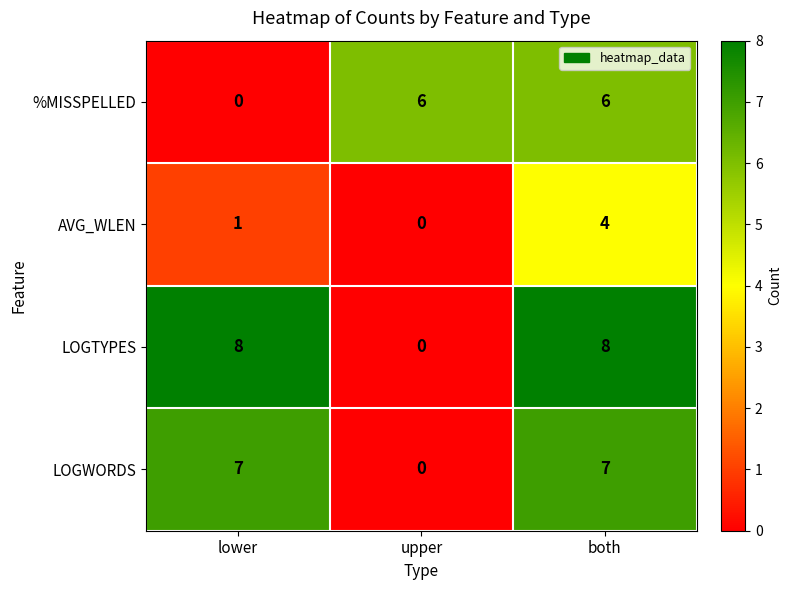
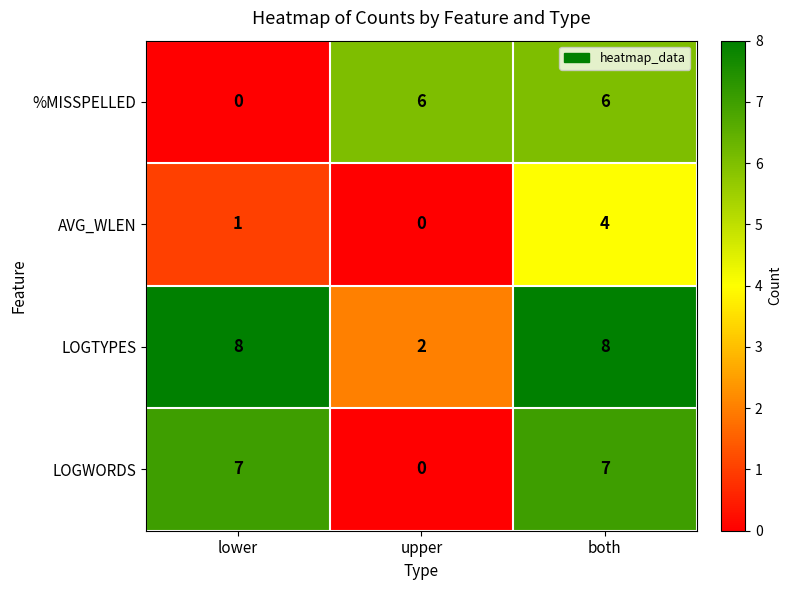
  {
    "%MISSPELLED": {
      "lower": 0,
      "upper": 6,
      "both": 6
    },
    "AVG_WLEN": {
      "lower": 1,
      "upper": 0,
      "both": 4
    },
    "LOGTYPES": {
      "lower": 8,
-     "upper": 0,
+     "upper": 2,
      "both": 8
    },
    "LOGWORDS": {
      "lower": 7,
      "upper": 0,
      "both": 7
    }
  }
